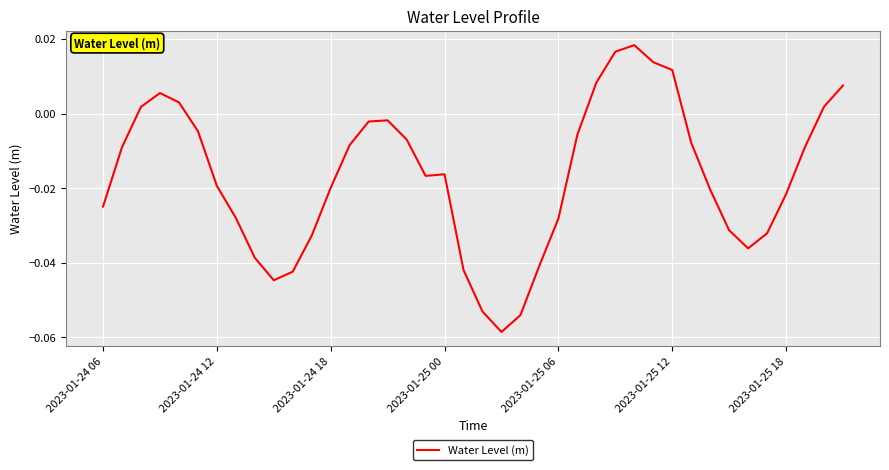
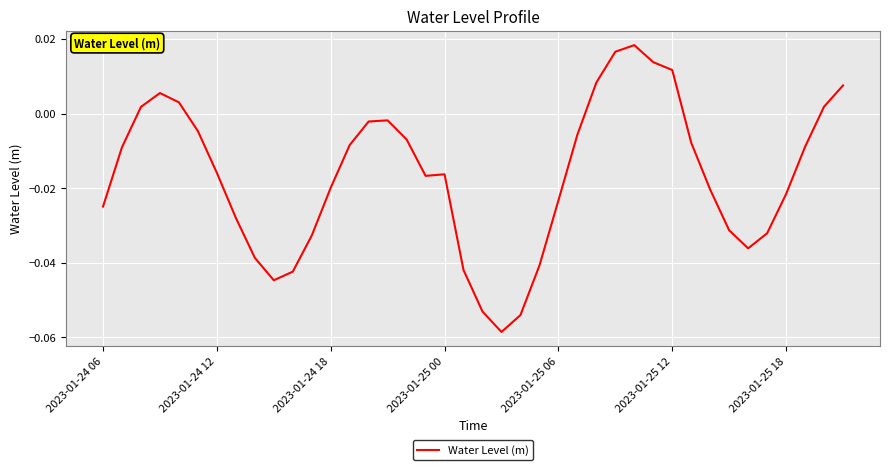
  {
    "2023-01-24 06": -0.025,
-   "2023-01-24 12": -0.019,
+   "2023-01-24 12": -0.016,
    "2023-01-24 18": -0.020,
    "2023-01-25 00": -0.016,
-   "2023-01-25 06": -0.028,
+   "2023-01-25 06": -0.023,
    "2023-01-25 12": 0.012,
    "2023-01-25 18": -0.022
  }
